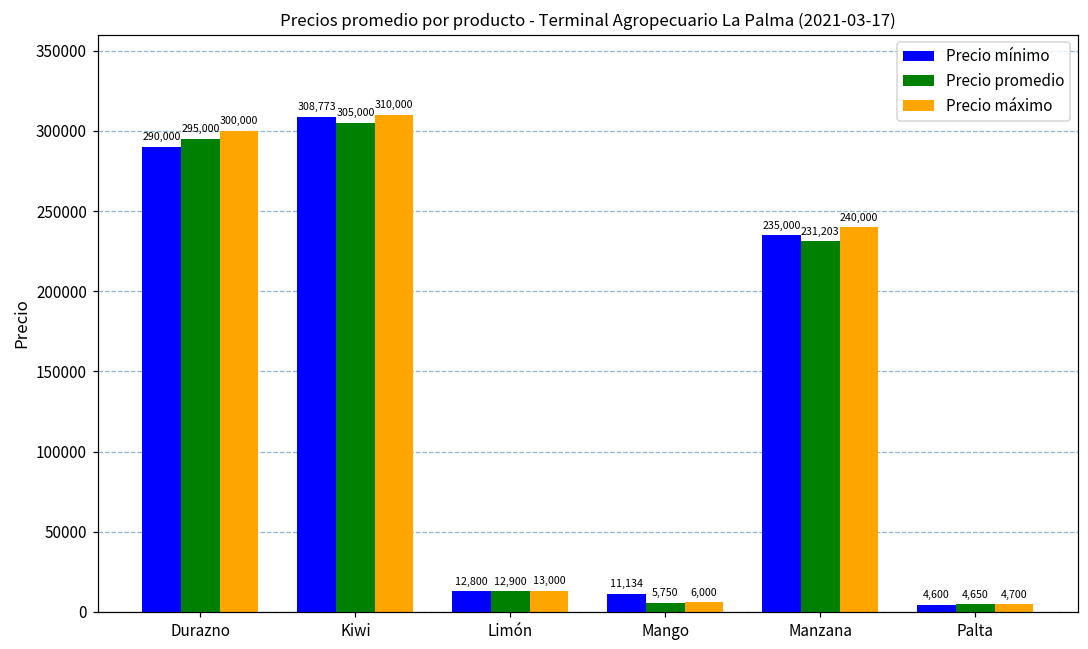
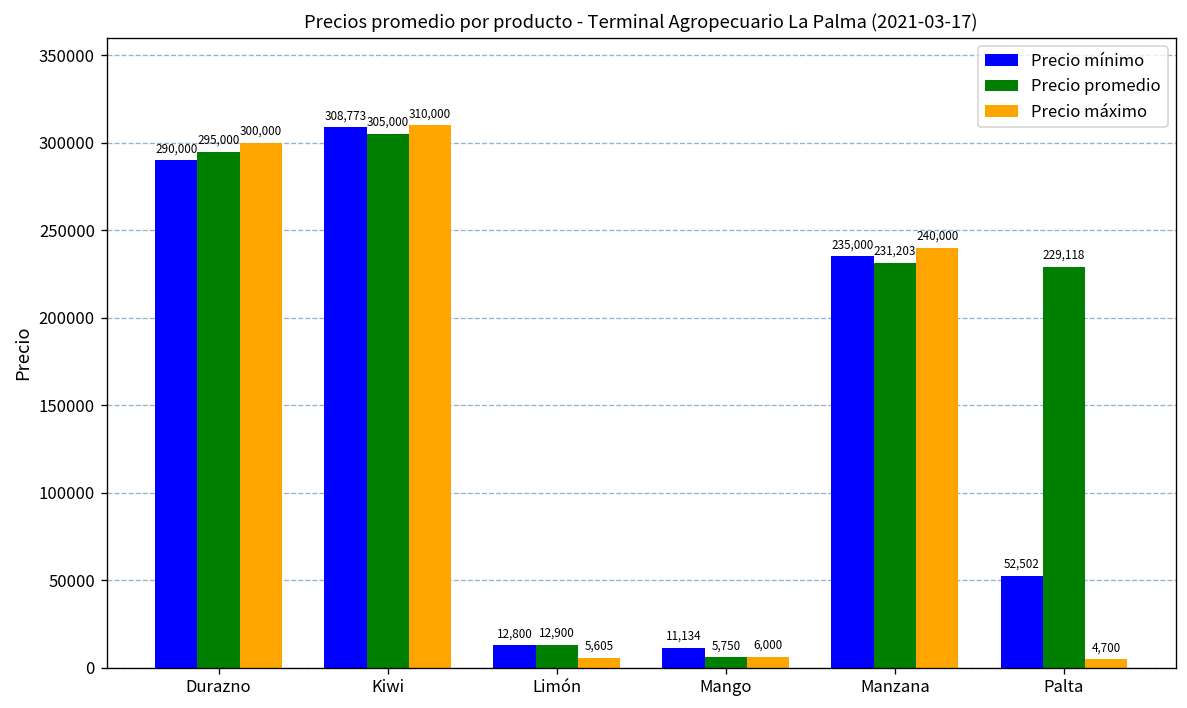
  {
    "Precio mínimo": {
      "Durazno": "290,000",
      "Kiwi": "308,773",
      "Limón": "12,800",
      "Mango": "11,134",
      "Manzana": "235,000",
-     "Palta": "4,600"
+     "Palta": "52,502"
    },
    "Precio promedio": {
      "Durazno": "295,000",
      "Kiwi": "305,000",
      "Limón": "12,900",
      "Mango": "5,750",
      "Manzana": "231,203",
-     "Palta": "4,650"
+     "Palta": "229,118"
    },
    "Precio máximo": {
      "Durazno": "300,000",
      "Kiwi": "310,000",
-     "Limón": "13,000",
+     "Limón": "5,605",
      "Mango": "6,000",
      "Manzana": "240,000",
      "Palta": "4,700"
    }
  }
